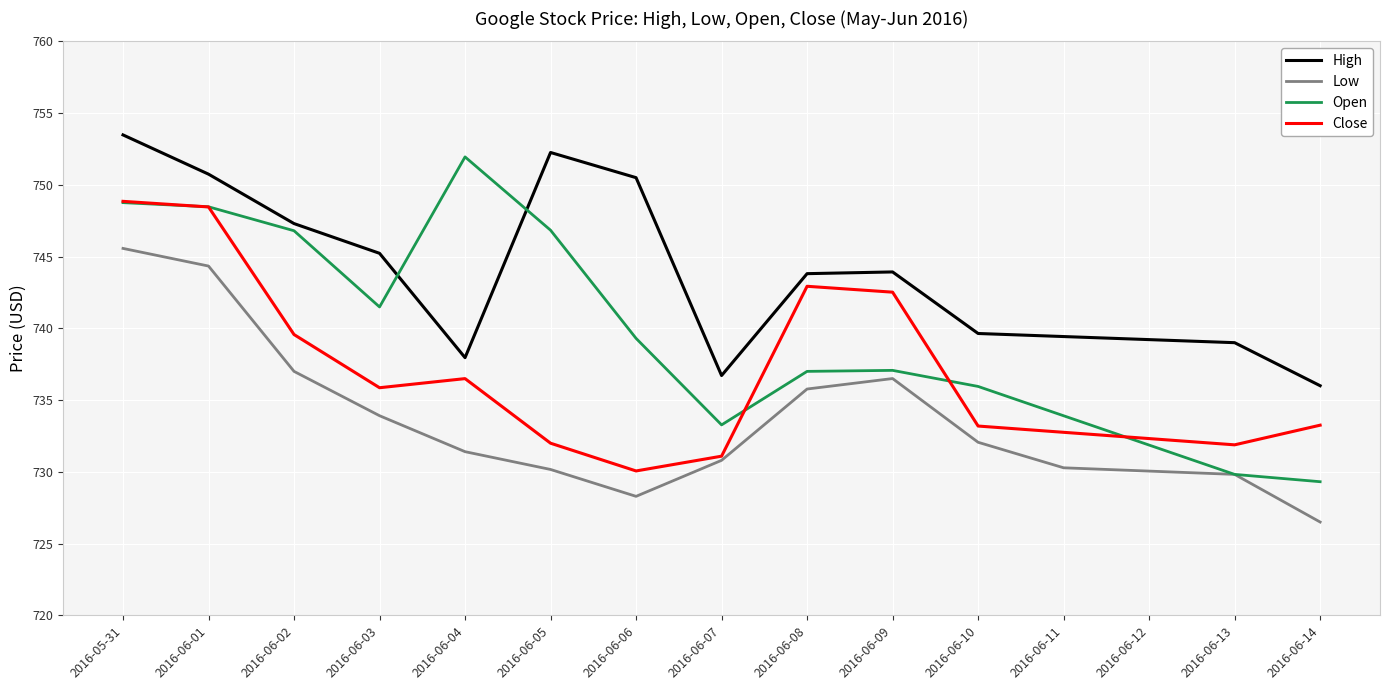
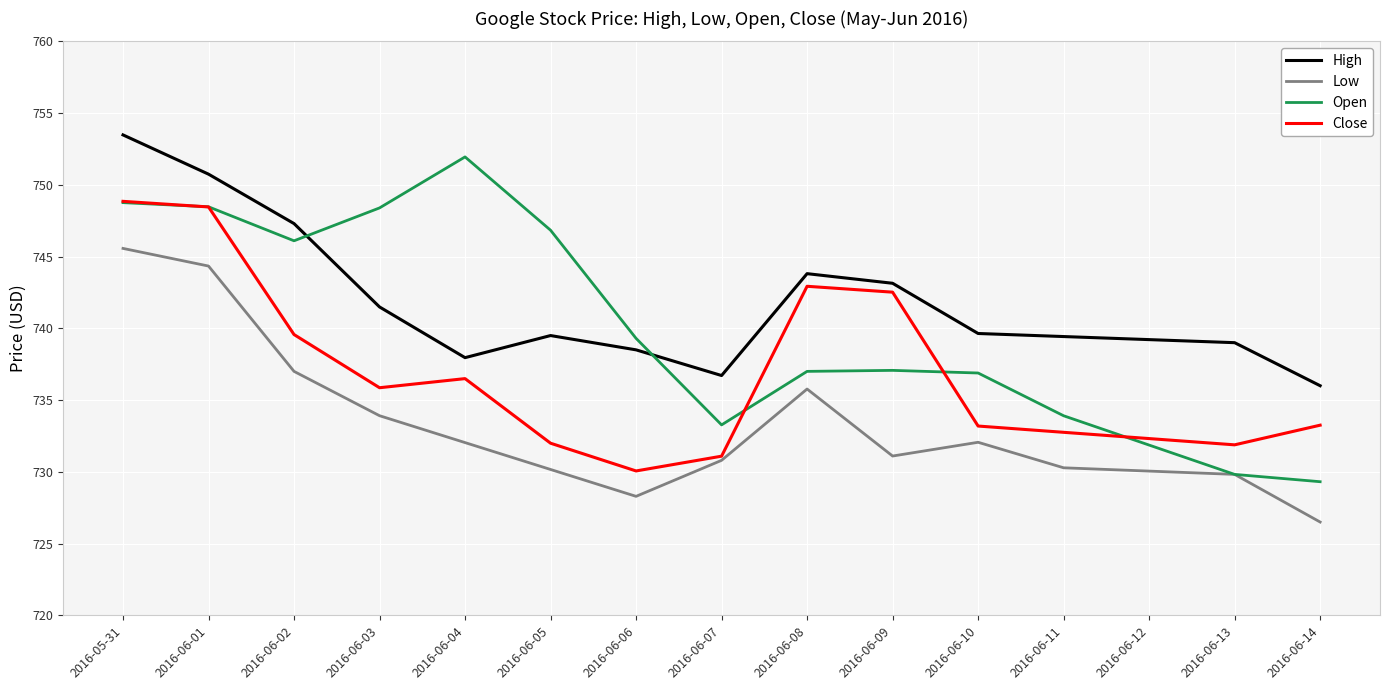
  {
    "High": {
      "2016-05-31": 753.5,
      "2016-06-01": 750.7,
      "2016-06-02": 747.3,
-     "2016-06-03": 745.2,
+     "2016-06-03": 741.5,
      "2016-06-04": 738.0,
-     "2016-06-05": 752.3,
-     "2016-06-06": 750.5,
+     "2016-06-05": 739.5,
+     "2016-06-06": 738.5,
      "2016-06-07": 736.7,
      "2016-06-08": 743.8,
-     "2016-06-09": 743.9,
+     "2016-06-09": 743.1,
      "2016-06-10": 739.6,
      "2016-06-11": 739.4,
      "2016-06-12": 739.2,
      "2016-06-13": 739.0,
      "2016-06-14": 736.0
    },
    "Low": {
      "2016-05-31": 745.6,
      "2016-06-01": 744.3,
      "2016-06-02": 737.0,
      "2016-06-03": 733.9,
-     "2016-06-04": 731.4,
+     "2016-06-04": 732.0,
      "2016-06-05": 730.2,
      "2016-06-06": 728.3,
      "2016-06-07": 730.8,
      "2016-06-08": 735.8,
-     "2016-06-09": 736.5,
+     "2016-06-09": 731.1,
      "2016-06-10": 732.1,
      "2016-06-11": 730.3,
      "2016-06-12": 730.1,
      "2016-06-14": 726.5
    },
    "Open": {
-     "2016-06-02": 746.8,
-     "2016-06-03": 741.5,
+     "2016-06-02": 746.1,
+     "2016-06-03": 748.4,
      "2016-06-04": 751.9,
      "2016-06-05": 746.8,
      "2016-06-06": 739.3,
      "2016-06-07": 733.3,
      "2016-06-08": 737.0,
      "2016-06-09": 737.1,
-     "2016-06-10": 736.0,
+     "2016-06-10": 736.9,
      "2016-06-11": 733.9,
      "2016-06-12": 731.9,
      "2016-06-14": 729.3
    },
    "Close": {
      "2016-06-02": 739.6,
      "2016-06-03": 735.9,
      "2016-06-04": 736.5,
      "2016-06-05": 732.0,
      "2016-06-06": 730.1,
      "2016-06-07": 731.1,
      "2016-06-08": 742.9,
      "2016-06-09": 742.5,
      "2016-06-10": 733.2,
      "2016-06-11": 732.8,
      "2016-06-12": 732.3,
      "2016-06-13": 731.9,
      "2016-06-14": 733.3
    }
  }
